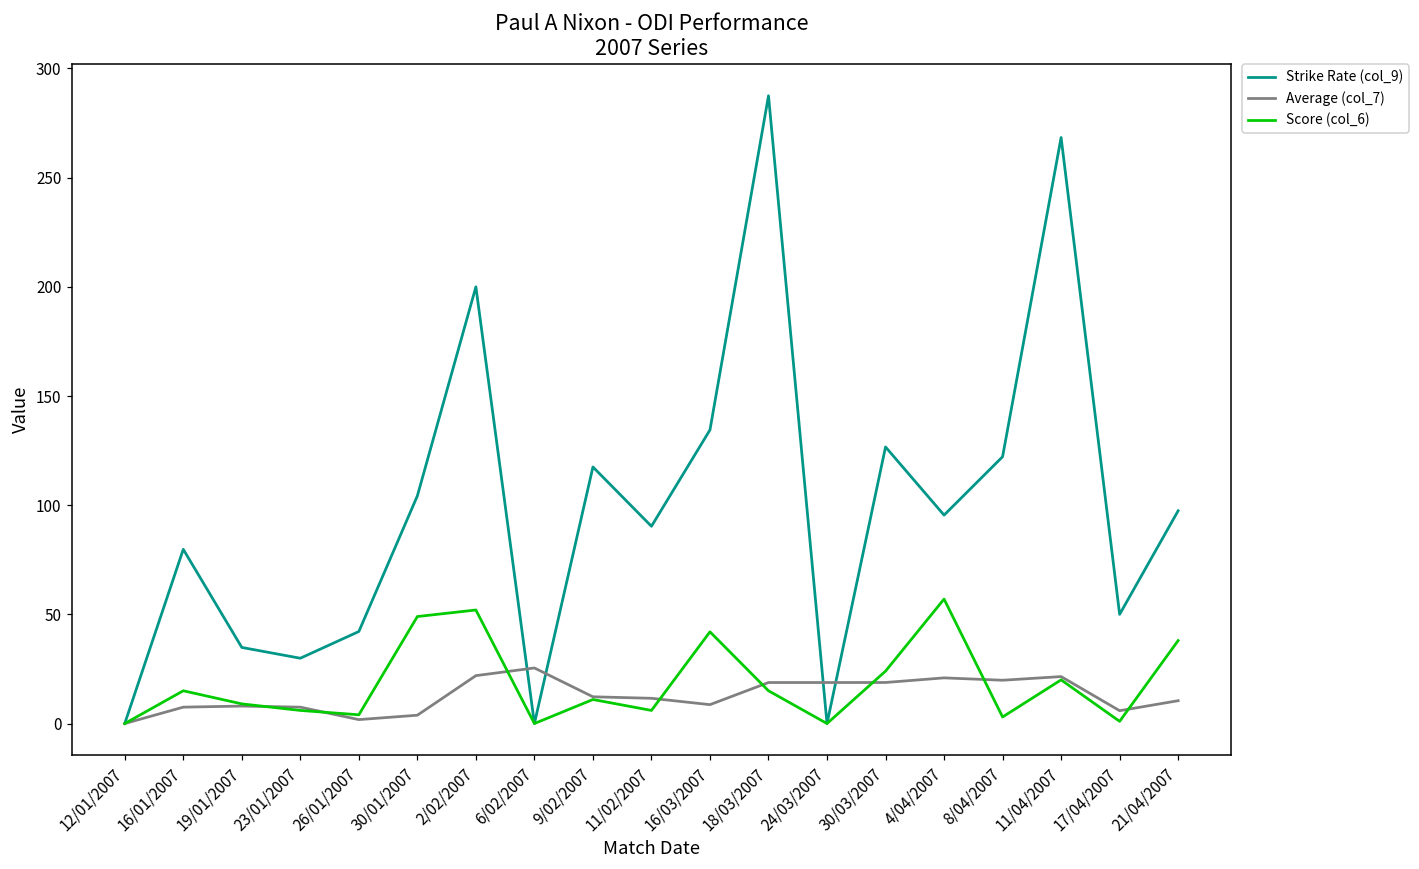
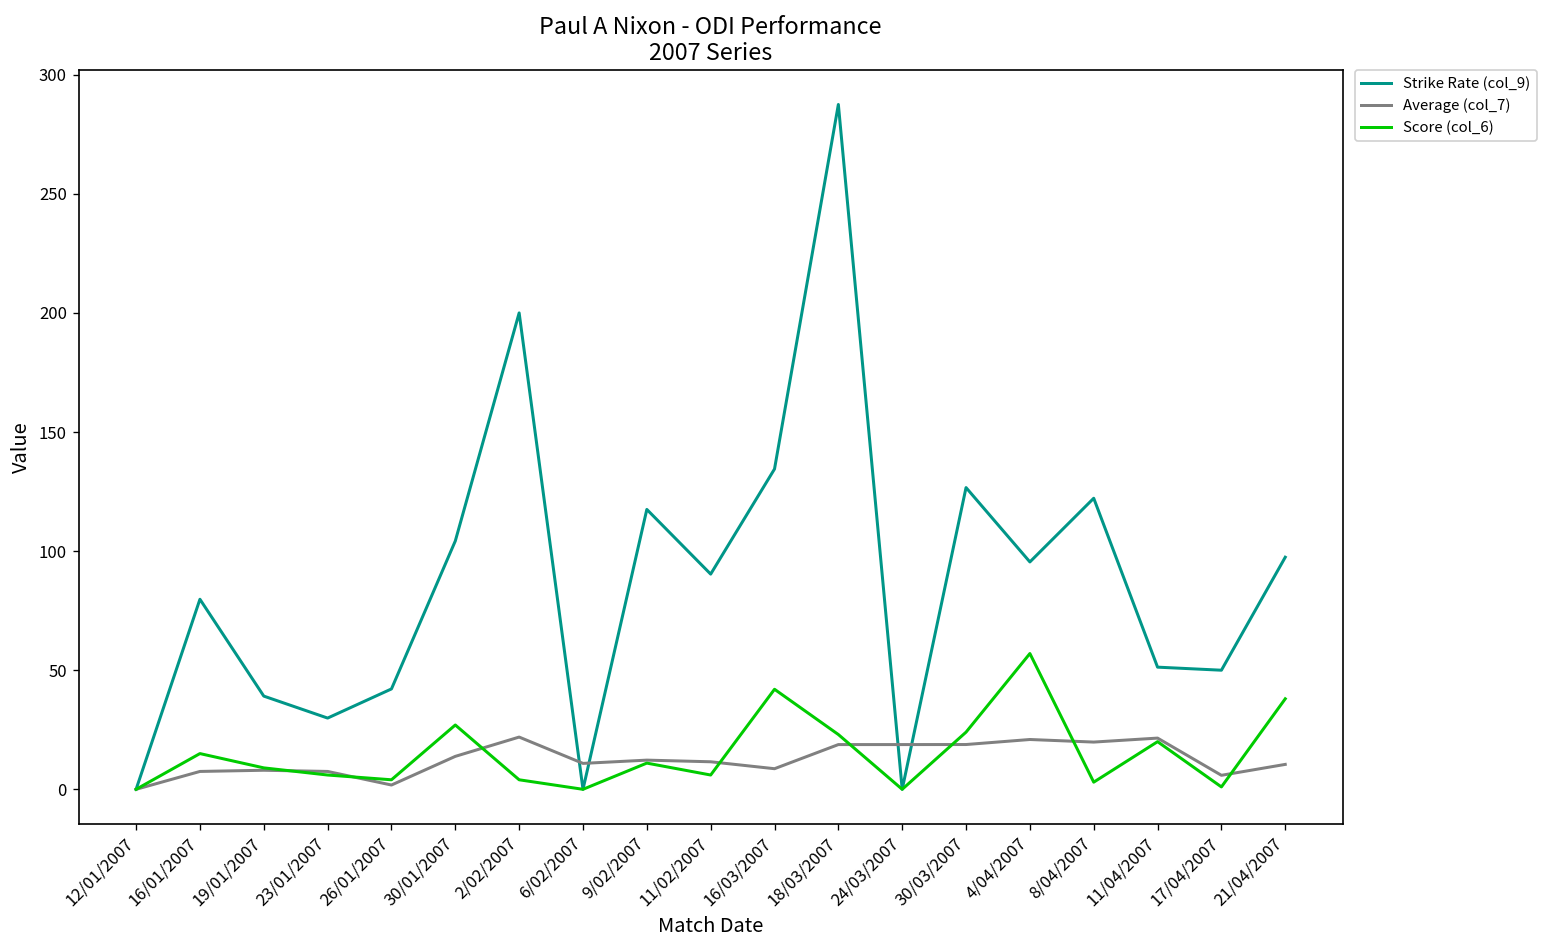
  {
    "Strike Rate (col_9)": {
      "16/01/2007": 80,
-     "19/01/2007": 35,
+     "19/01/2007": 39,
      "23/01/2007": 30,
      "26/01/2007": 42,
      "30/01/2007": 104,
      "2/02/2007": 200,
      "9/02/2007": 118,
      "11/02/2007": 90,
      "16/03/2007": 134,
      "18/03/2007": 288,
      "30/03/2007": 127,
      "4/04/2007": 95,
      "8/04/2007": 122,
-     "11/04/2007": 268,
+     "11/04/2007": 51,
      "17/04/2007": 50,
      "21/04/2007": 97
    },
    "Average (col_7)": {
      "16/01/2007": 8,
      "23/01/2007": 8,
      "26/01/2007": 2,
-     "30/01/2007": 4,
+     "30/01/2007": 14,
      "2/02/2007": 22,
-     "6/02/2007": 25,
+     "6/02/2007": 11,
      "11/02/2007": 12,
      "16/03/2007": 9,
      "18/03/2007": 19,
      "24/03/2007": 19,
      "30/03/2007": 19,
      "4/04/2007": 21,
      "8/04/2007": 20,
      "11/04/2007": 22,
      "17/04/2007": 6,
      "21/04/2007": 10
    },
    "Score (col_6)": {
      "16/01/2007": 15,
      "23/01/2007": 6,
      "26/01/2007": 4,
-     "30/01/2007": 49,
-     "2/02/2007": 52,
+     "30/01/2007": 27,
+     "2/02/2007": 4,
      "11/02/2007": 6,
      "16/03/2007": 42,
-     "18/03/2007": 15,
+     "18/03/2007": 23,
      "30/03/2007": 24,
      "4/04/2007": 57,
      "8/04/2007": 3,
      "11/04/2007": 20,
      "17/04/2007": 1,
      "21/04/2007": 38
    }
  }
